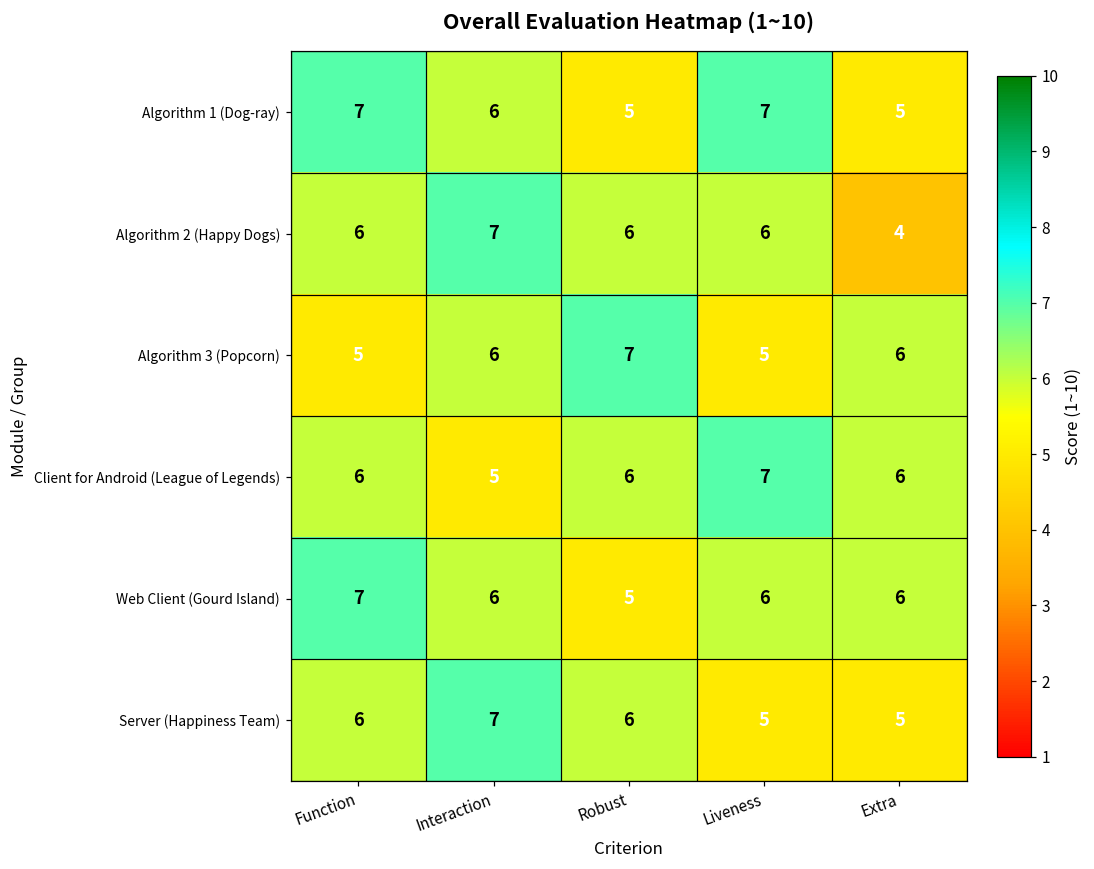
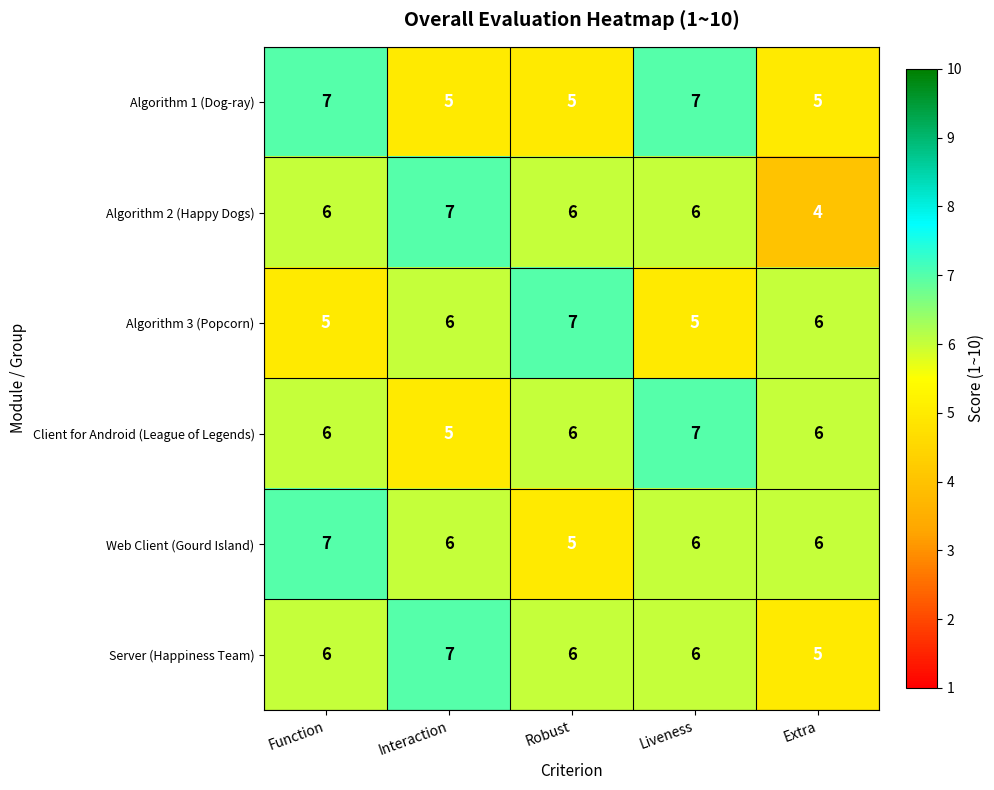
  {
    "Algorithm 1 (Dog-ray)": {
      "Function": 7,
-     "Interaction": 6,
+     "Interaction": 5,
      "Robust": 5,
      "Liveness": 7,
      "Extra": 5
    },
    "Algorithm 2 (Happy Dogs)": {
      "Function": 6,
      "Interaction": 7,
      "Robust": 6,
      "Liveness": 6,
      "Extra": 4
    },
    "Algorithm 3 (Popcorn)": {
      "Function": 5,
      "Interaction": 6,
      "Robust": 7,
      "Liveness": 5,
      "Extra": 6
    },
    "Client for Android (League of Legends)": {
      "Function": 6,
      "Interaction": 5,
      "Robust": 6,
      "Liveness": 7,
      "Extra": 6
    },
    "Web Client (Gourd Island)": {
      "Function": 7,
      "Interaction": 6,
      "Robust": 5,
      "Liveness": 6,
      "Extra": 6
    },
    "Server (Happiness Team)": {
      "Function": 6,
      "Interaction": 7,
      "Robust": 6,
-     "Liveness": 5,
+     "Liveness": 6,
      "Extra": 5
    }
  }
